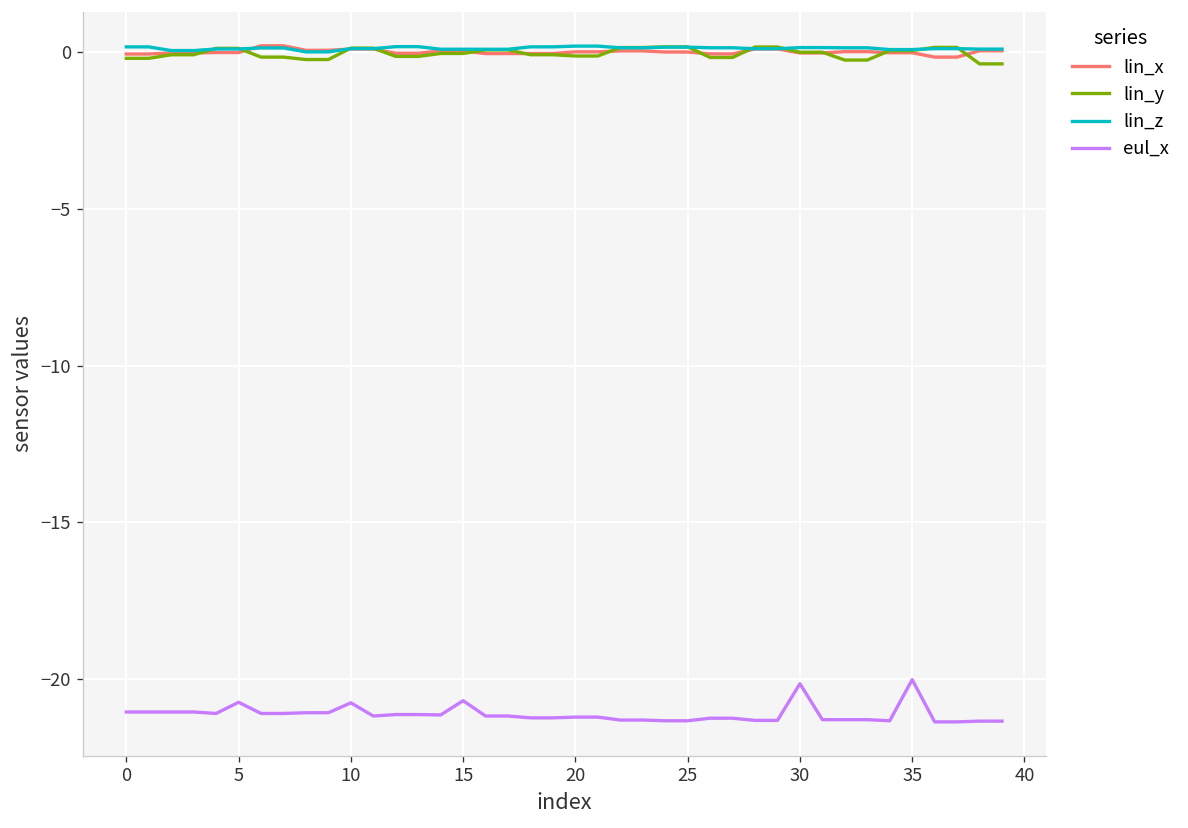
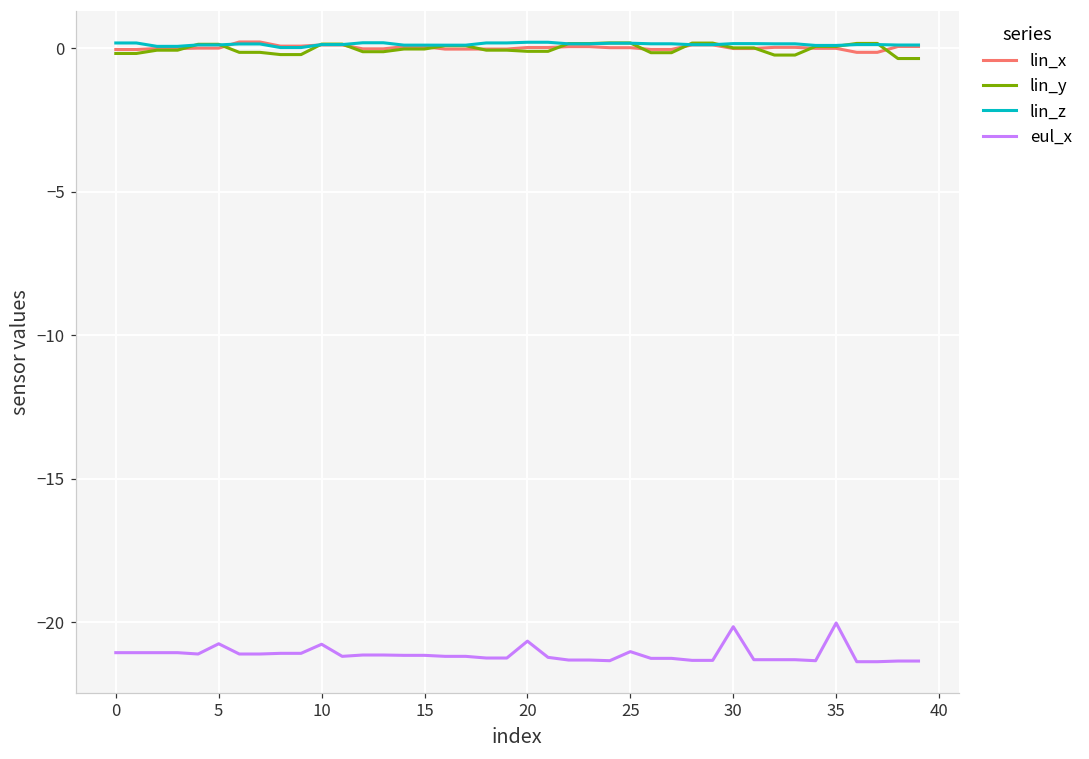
  {
    "lin_x": {
      "0": -0.1,
      "5": 0.0,
      "20": 0.0,
      "25": 0.0
    },
    "lin_y": {
      "0": -0.2,
      "20": -0.1
    },
    "lin_z": {
      "0": 0.2,
      "20": 0.2,
      "30": 0.2
    },
    "eul_x": {
      "0": -21.1,
      "5": -20.7,
      "10": -20.8,
-     "15": -20.7,
-     "20": -21.2,
-     "25": -21.3,
+     "15": -21.1,
+     "20": -20.7,
+     "25": -21.0,
      "30": -20.2,
      "35": -20.0
    }
  }
